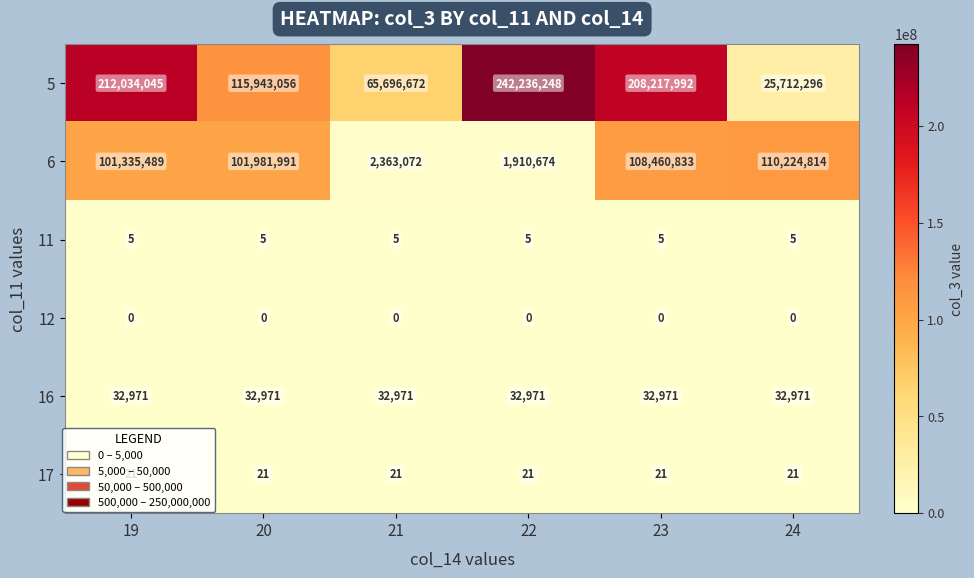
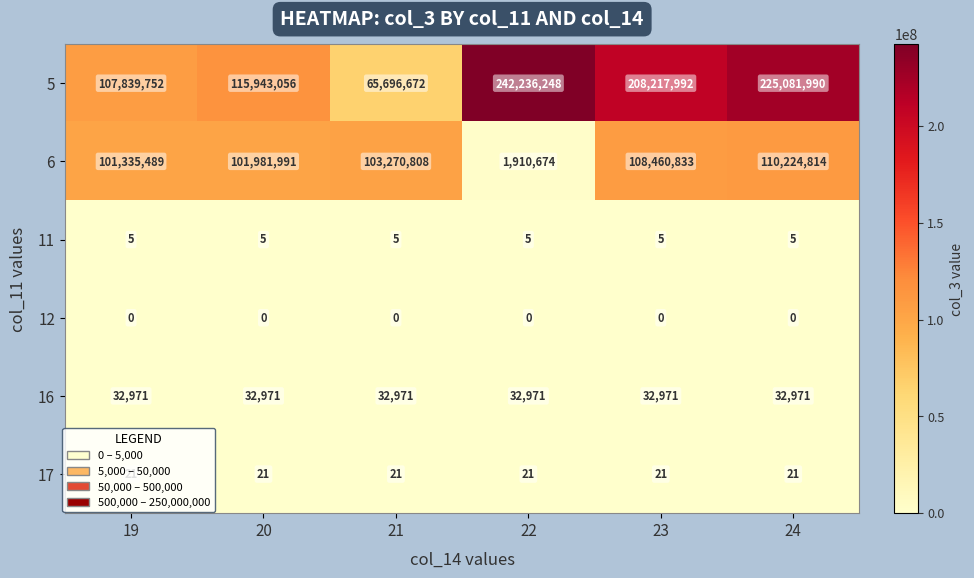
  {
    "5": {
-     "19": "212,034,045",
-     "24": "25,712,296"
+     "19": "107,839,752",
+     "24": "225,081,990"
    },
    "6": {
-     "21": "2,363,072"
+     "21": "103,270,808"
    }
  }
